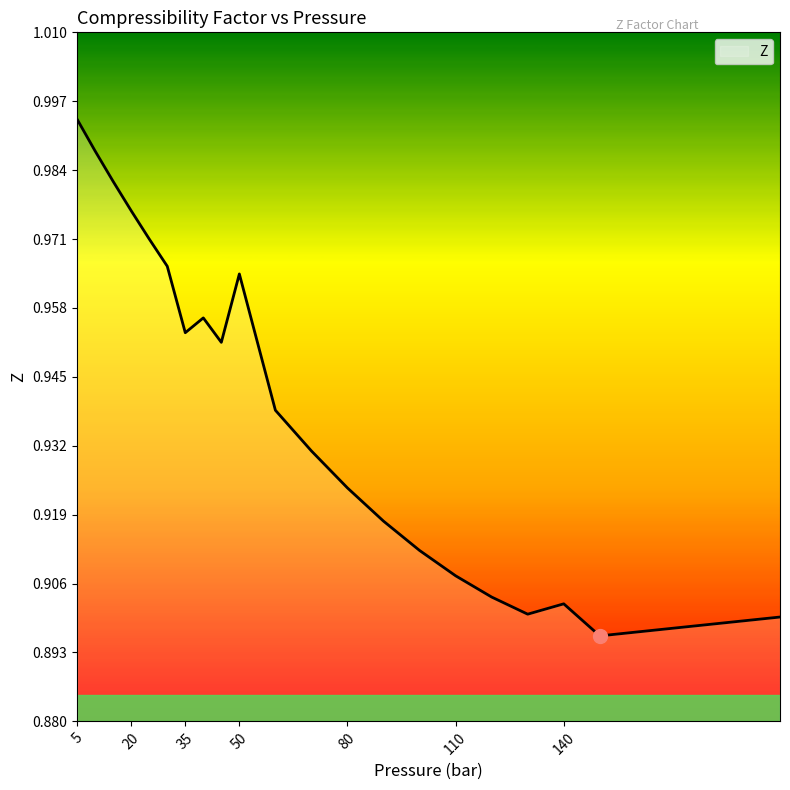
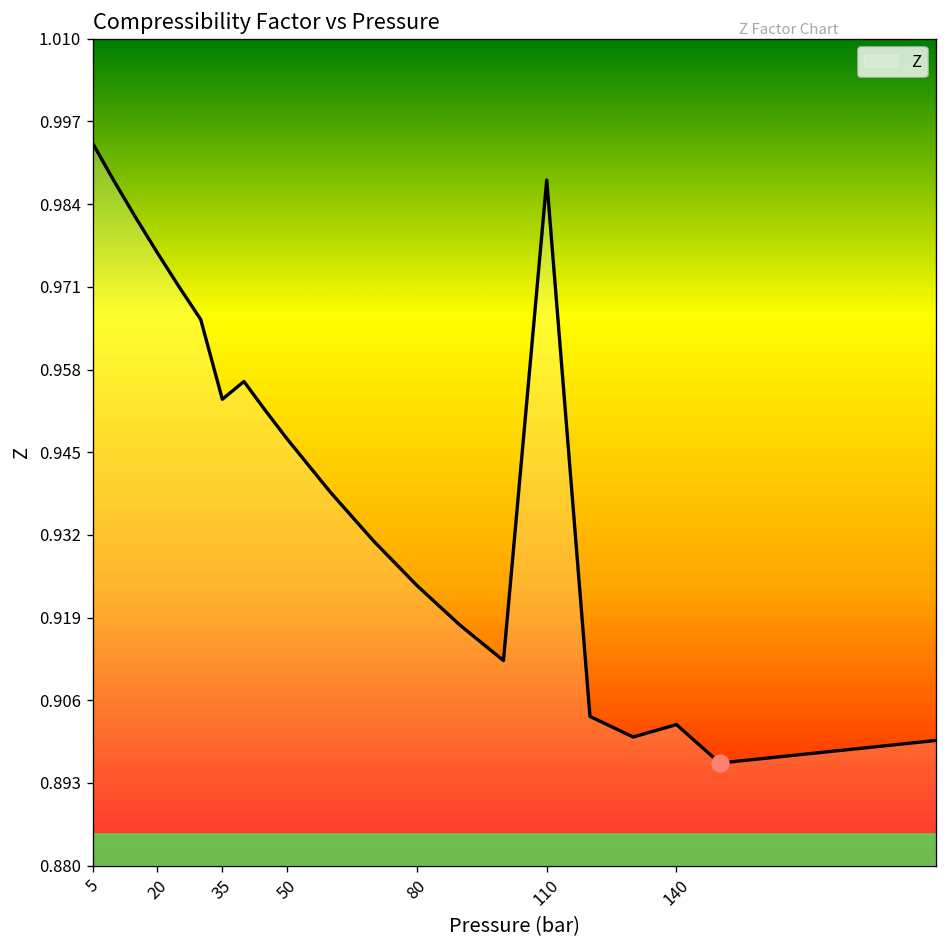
  {
    "Z": {
      "5": 0.994,
      "20": 0.976,
      "35": 0.953,
-     "50": 0.964,
+     "50": 0.947,
      "80": 0.924,
-     "110": 0.907,
+     "110": 0.988,
      "140": 0.902
    }
  }
